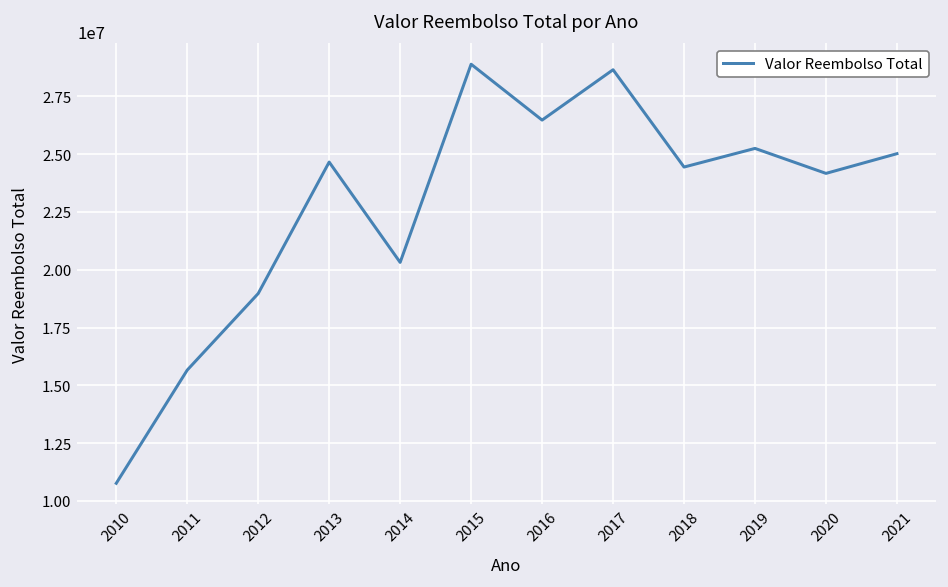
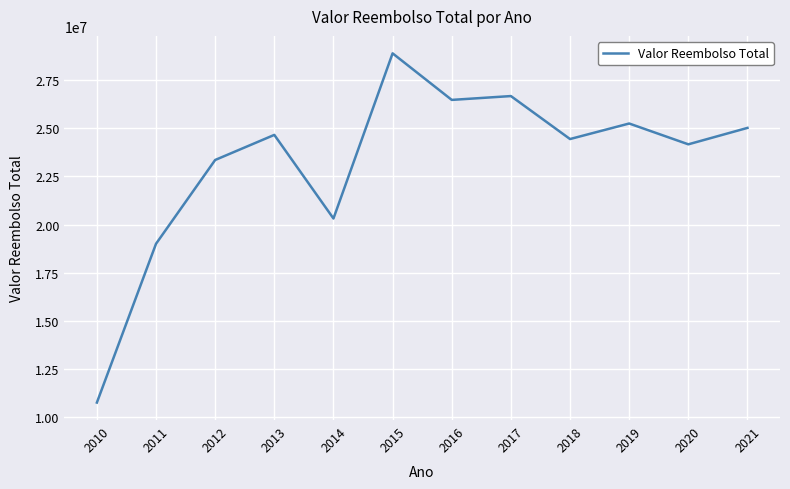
  {
    "2010": 10800000,
-   "2011": 15700000,
-   "2012": 19000000,
+   "2011": 19000000,
+   "2012": 23400000,
    "2013": 24700000,
    "2014": 20300000,
    "2015": 28900000,
    "2016": 26500000,
-   "2017": 28700000,
+   "2017": 26700000,
    "2018": 24400000,
    "2019": 25200000,
    "2020": 24200000,
    "2021": 25000000
  }
